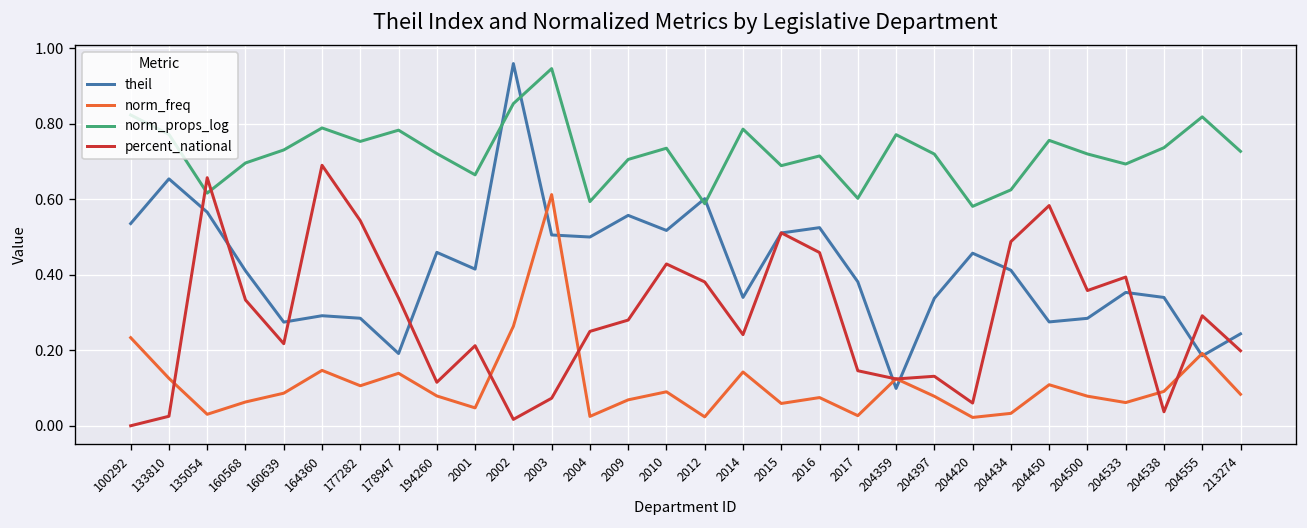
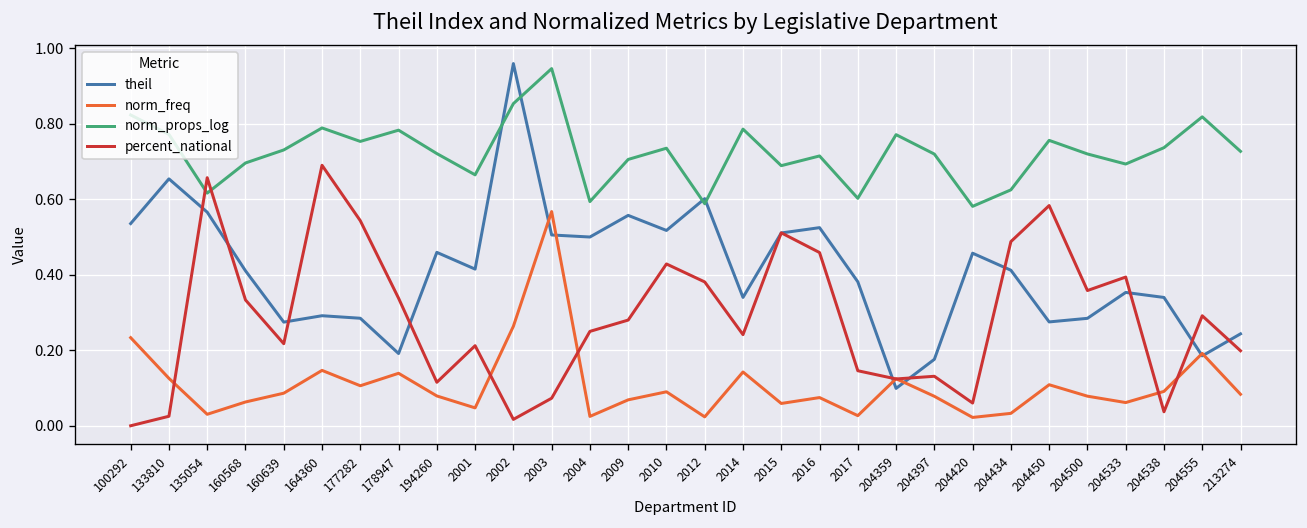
  {
    "theil": {
      "100292": 0.54,
      "133810": 0.65,
      "135054": 0.57,
      "160568": 0.41,
      "160639": 0.27,
      "164360": 0.29,
      "177282": 0.28,
      "178947": 0.19,
      "194260": 0.46,
      "2001": 0.42,
      "2002": 0.96,
      "2003": 0.51,
      "2004": 0.50,
      "2009": 0.56,
      "2010": 0.52,
      "2012": 0.60,
      "2014": 0.34,
      "2016": 0.52,
      "2017": 0.38,
      "204359": 0.10,
-     "204397": 0.34,
+     "204397": 0.18,
      "204420": 0.46,
      "204434": 0.41,
      "204450": 0.28,
      "204500": 0.28,
      "204533": 0.35,
      "204538": 0.34,
      "213274": 0.24
    },
    "norm_freq": {
      "100292": 0.23,
      "133810": 0.13,
      "135054": 0.03,
      "160568": 0.06,
      "160639": 0.09,
      "164360": 0.15,
      "177282": 0.11,
      "178947": 0.14,
      "194260": 0.08,
      "2001": 0.05,
      "2002": 0.26,
-     "2003": 0.61,
+     "2003": 0.57,
      "2004": 0.02,
      "2009": 0.07,
      "2010": 0.09,
      "2012": 0.02,
      "2014": 0.14,
      "2015": 0.06,
      "2016": 0.07,
      "2017": 0.03,
      "204397": 0.08,
      "204420": 0.02,
      "204434": 0.03,
      "204450": 0.11,
      "204500": 0.08,
      "204533": 0.06,
      "204538": 0.09,
      "213274": 0.08
    },
    "norm_props_log": {
      "135054": 0.62,
      "160568": 0.70,
      "160639": 0.73,
      "164360": 0.79,
      "177282": 0.75,
      "178947": 0.78,
      "194260": 0.72,
      "2001": 0.66,
      "2002": 0.85,
      "2003": 0.95,
      "2004": 0.59,
      "2009": 0.71,
      "2010": 0.74,
      "2012": 0.59,
      "2014": 0.79,
      "2015": 0.69,
      "2016": 0.71,
      "2017": 0.60,
      "204359": 0.77,
      "204397": 0.72,
      "204420": 0.58,
      "204434": 0.62,
      "204450": 0.76,
      "204500": 0.72,
      "204533": 0.69,
      "204538": 0.74,
      "204555": 0.82,
      "213274": 0.73
    },
    "percent_national": {
      "100292": 0.00,
      "133810": 0.03,
      "135054": 0.66,
      "160568": 0.33,
      "160639": 0.22,
      "164360": 0.69,
      "177282": 0.54,
      "178947": 0.34,
      "194260": 0.12,
      "2001": 0.21,
      "2002": 0.02,
      "2003": 0.07,
      "2004": 0.25,
      "2009": 0.28,
      "2010": 0.43,
      "2012": 0.38,
      "2014": 0.24,
      "2016": 0.46,
      "2017": 0.15,
      "204397": 0.13,
      "204420": 0.06,
      "204434": 0.49,
      "204450": 0.58,
      "204500": 0.36,
      "204533": 0.39,
      "204538": 0.04,
      "204555": 0.29,
      "213274": 0.20
    }
  }
